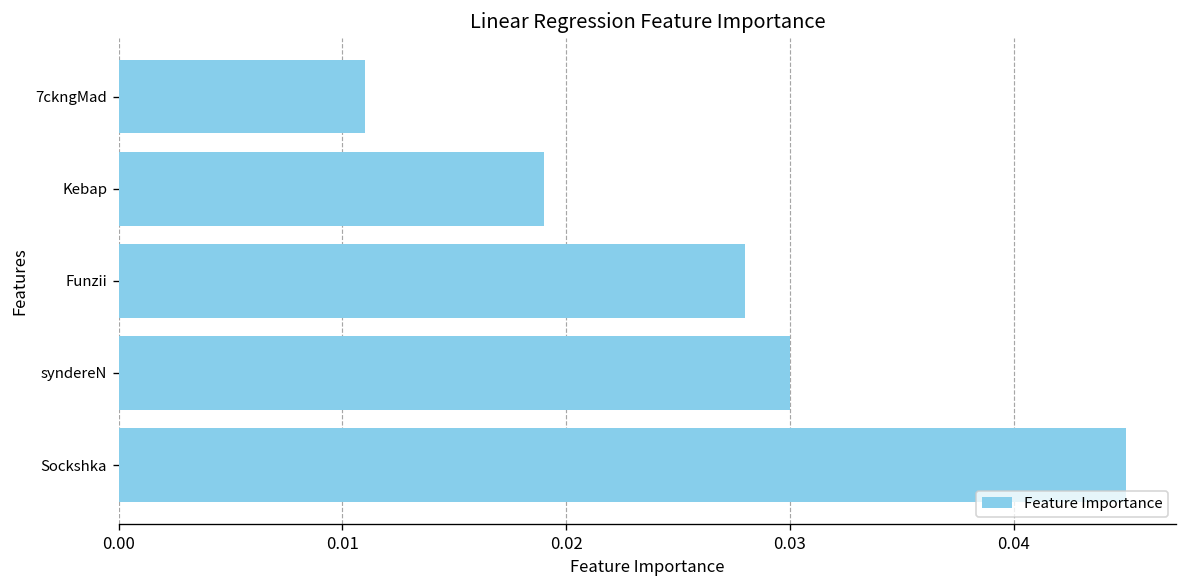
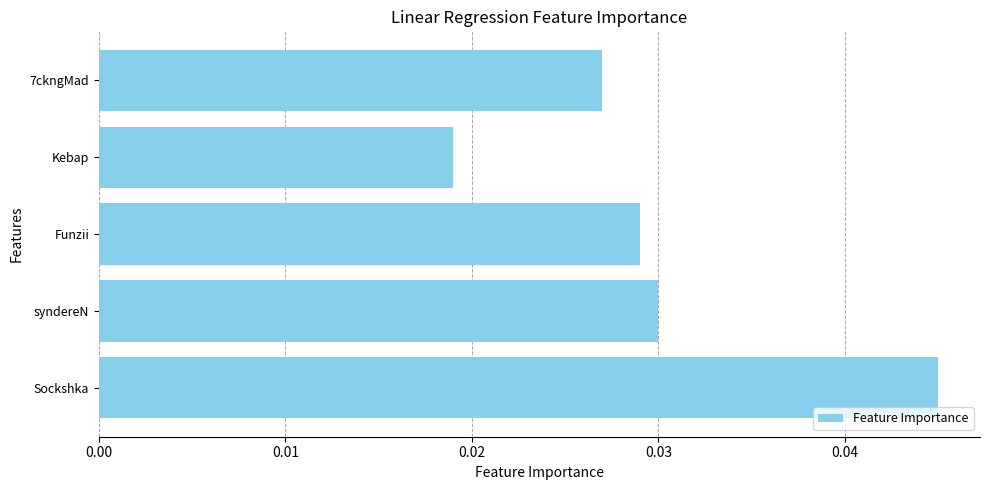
  {
-   "7ckngMad": 0.011,
+   "7ckngMad": 0.027,
    "Kebap": 0.019,
-   "Funzii": 0.028,
+   "Funzii": 0.029,
    "syndereN": 0.030,
    "Sockshka": 0.045
  }
